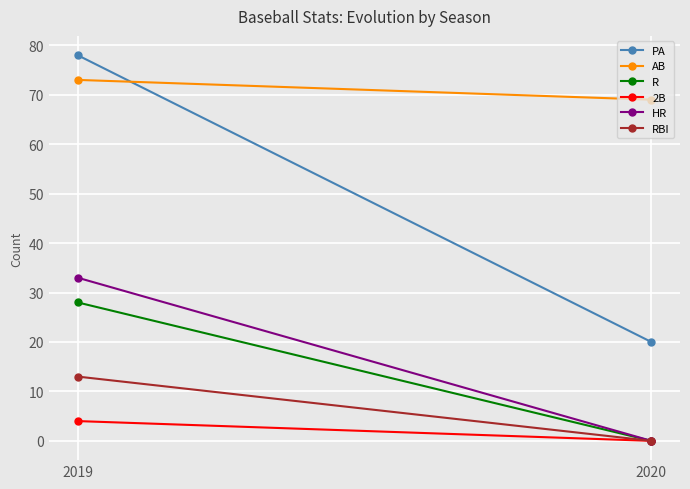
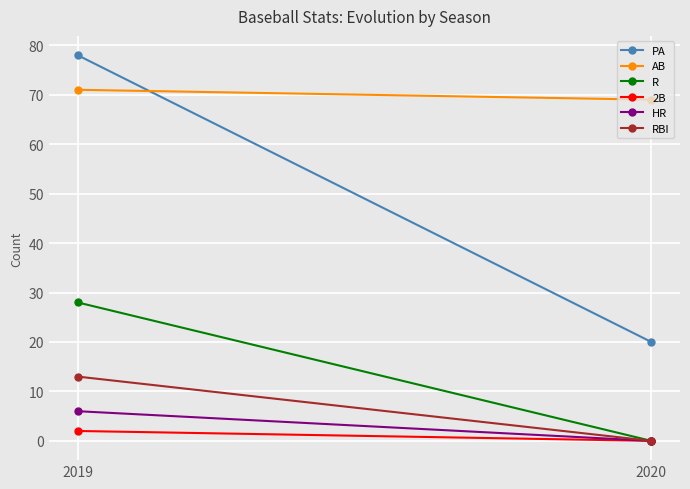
  {
    "PA": {
      "2019": 78,
      "2020": 20
    },
    "AB": {
-     "2019": 73
+     "2019": 71
    },
    "R": {
      "2019": 28
    },
    "2B": {
-     "2019": 4
+     "2019": 2
    },
    "HR": {
-     "2019": 33
+     "2019": 6
    },
    "RBI": {
      "2019": 13
    }
  }
